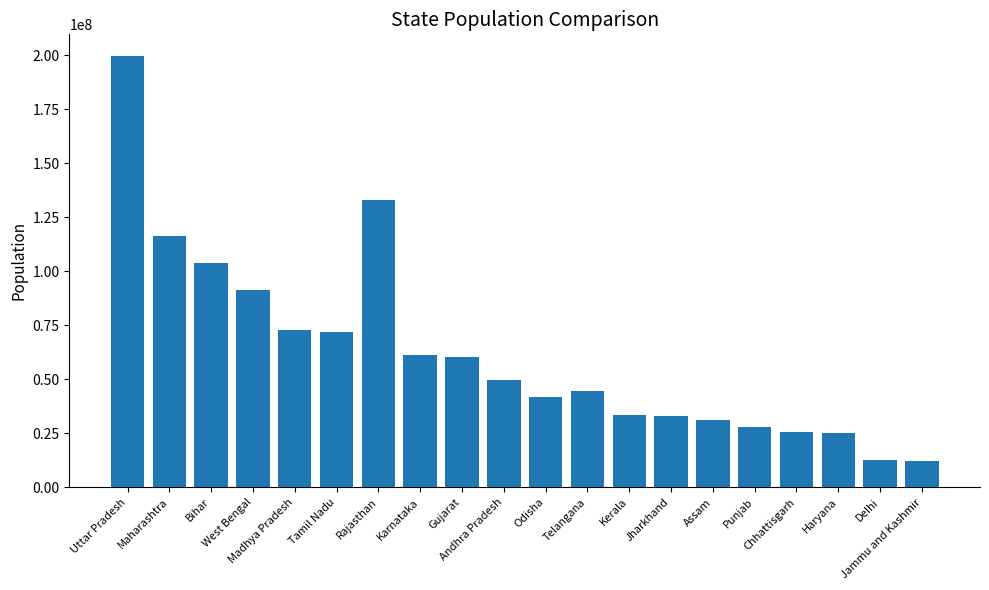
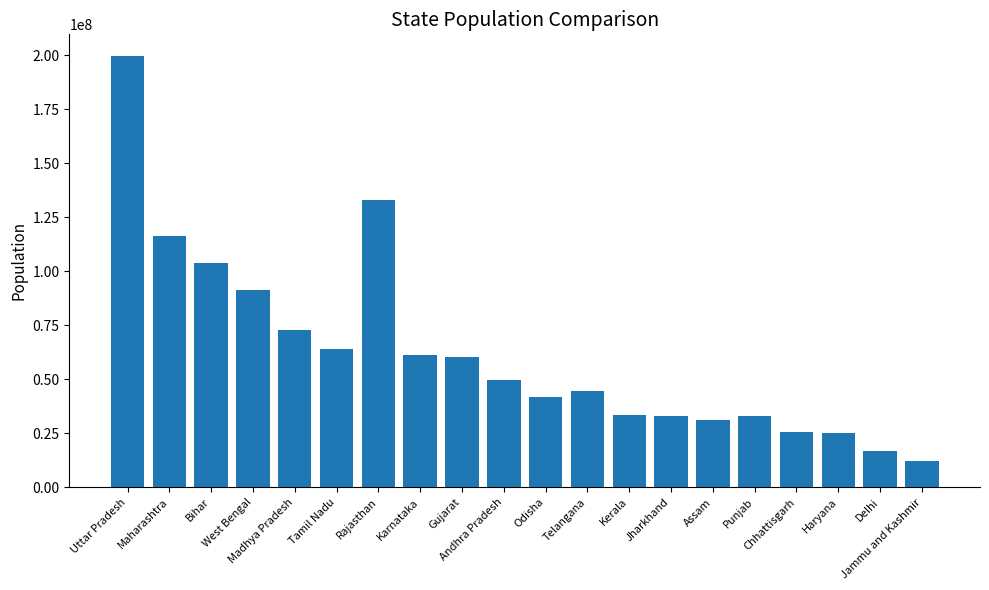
  {
    "Uttar Pradesh": 200000000,
    "Maharashtra": 116000000,
    "Bihar": 104000000,
    "West Bengal": 91000000,
    "Madhya Pradesh": 73000000,
-   "Tamil Nadu": 72000000,
+   "Tamil Nadu": 64000000,
    "Rajasthan": 133000000,
    "Karnataka": 61000000,
    "Gujarat": 60000000,
    "Andhra Pradesh": 50000000,
    "Odisha": 42000000,
    "Telangana": 45000000,
    "Kerala": 33000000,
    "Jharkhand": 33000000,
    "Assam": 31000000,
-   "Punjab": 28000000,
+   "Punjab": 33000000,
    "Chhattisgarh": 26000000,
    "Haryana": 25000000,
-   "Delhi": 13000000,
+   "Delhi": 17000000,
    "Jammu and Kashmir": 12000000
  }
